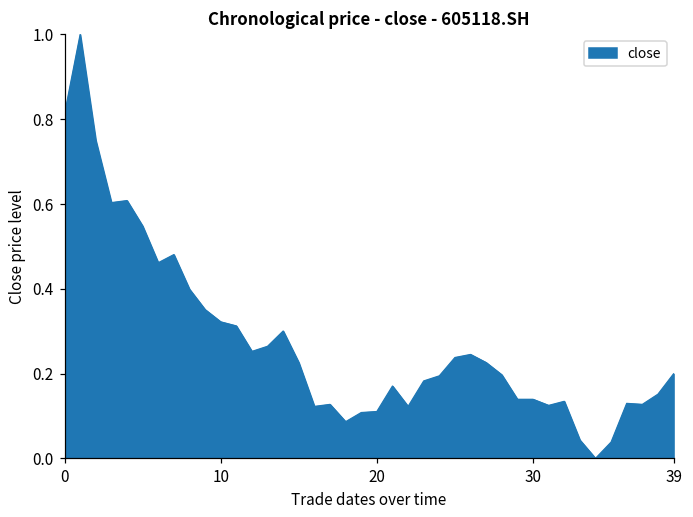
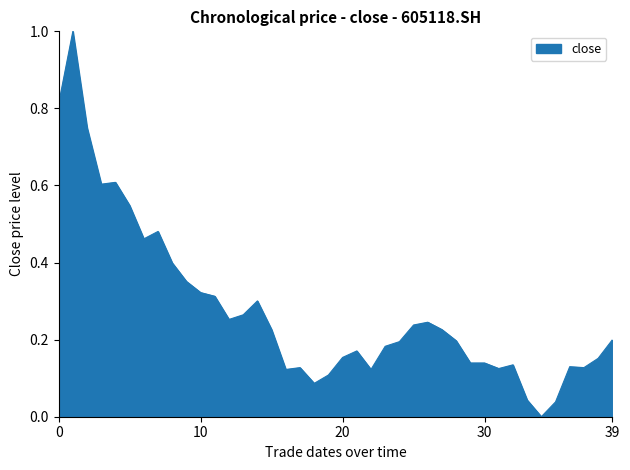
  {
    "0": 0.81,
    "10": 0.32,
-   "20": 0.11,
+   "20": 0.15,
    "30": 0.14,
    "39": 0.20
  }
